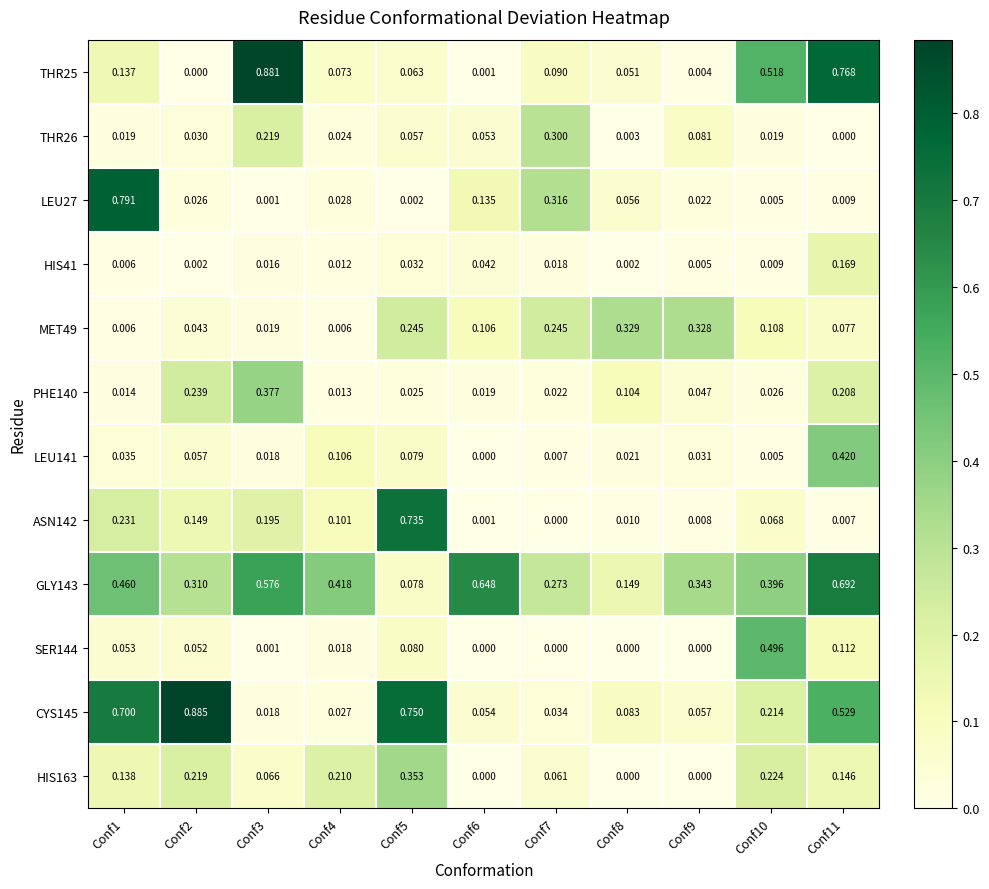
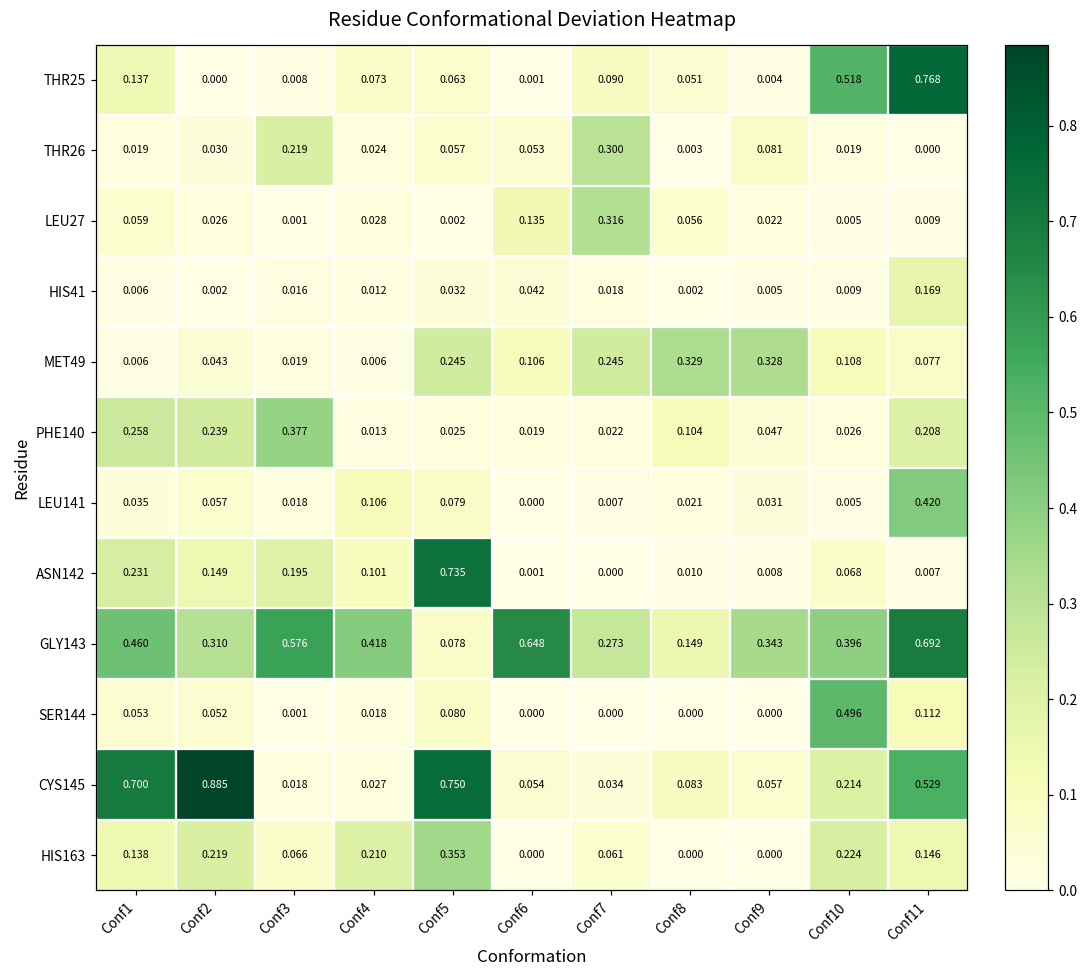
  {
    "THR25": {
      "Conf1": 0.137,
      "Conf2": 0.000,
-     "Conf3": 0.881,
+     "Conf3": 0.008,
      "Conf4": 0.073,
      "Conf5": 0.063,
      "Conf6": 0.001,
      "Conf7": 0.090,
      "Conf8": 0.051,
      "Conf9": 0.004,
      "Conf10": 0.518,
      "Conf11": 0.768
    },
    "THR26": {
      "Conf1": 0.019,
      "Conf2": 0.030,
      "Conf3": 0.219,
      "Conf4": 0.024,
      "Conf5": 0.057,
      "Conf6": 0.053,
      "Conf7": 0.300,
      "Conf8": 0.003,
      "Conf9": 0.081,
      "Conf10": 0.019,
      "Conf11": 0.000
    },
    "LEU27": {
-     "Conf1": 0.791,
+     "Conf1": 0.059,
      "Conf2": 0.026,
      "Conf3": 0.001,
      "Conf4": 0.028,
      "Conf5": 0.002,
      "Conf6": 0.135,
      "Conf7": 0.316,
      "Conf8": 0.056,
      "Conf9": 0.022,
      "Conf10": 0.005,
      "Conf11": 0.009
    },
    "HIS41": {
      "Conf1": 0.006,
      "Conf2": 0.002,
      "Conf3": 0.016,
      "Conf4": 0.012,
      "Conf5": 0.032,
      "Conf6": 0.042,
      "Conf7": 0.018,
      "Conf8": 0.002,
      "Conf9": 0.005,
      "Conf10": 0.009,
      "Conf11": 0.169
    },
    "MET49": {
      "Conf1": 0.006,
      "Conf2": 0.043,
      "Conf3": 0.019,
      "Conf4": 0.006,
      "Conf5": 0.245,
      "Conf6": 0.106,
      "Conf7": 0.245,
      "Conf8": 0.329,
      "Conf9": 0.328,
      "Conf10": 0.108,
      "Conf11": 0.077
    },
    "PHE140": {
-     "Conf1": 0.014,
+     "Conf1": 0.258,
      "Conf2": 0.239,
      "Conf3": 0.377,
      "Conf4": 0.013,
      "Conf5": 0.025,
      "Conf6": 0.019,
      "Conf7": 0.022,
      "Conf8": 0.104,
      "Conf9": 0.047,
      "Conf10": 0.026,
      "Conf11": 0.208
    },
    "LEU141": {
      "Conf1": 0.035,
      "Conf2": 0.057,
      "Conf3": 0.018,
      "Conf4": 0.106,
      "Conf5": 0.079,
      "Conf6": 0.000,
      "Conf7": 0.007,
      "Conf8": 0.021,
      "Conf9": 0.031,
      "Conf10": 0.005,
      "Conf11": 0.420
    },
    "ASN142": {
      "Conf1": 0.231,
      "Conf2": 0.149,
      "Conf3": 0.195,
      "Conf4": 0.101,
      "Conf5": 0.735,
      "Conf6": 0.001,
      "Conf7": 0.000,
      "Conf8": 0.010,
      "Conf9": 0.008,
      "Conf10": 0.068,
      "Conf11": 0.007
    },
    "GLY143": {
      "Conf1": 0.460,
      "Conf2": 0.310,
      "Conf3": 0.576,
      "Conf4": 0.418,
      "Conf5": 0.078,
      "Conf6": 0.648,
      "Conf7": 0.273,
      "Conf8": 0.149,
      "Conf9": 0.343,
      "Conf10": 0.396,
      "Conf11": 0.692
    },
    "SER144": {
      "Conf1": 0.053,
      "Conf2": 0.052,
      "Conf3": 0.001,
      "Conf4": 0.018,
      "Conf5": 0.080,
      "Conf6": 0.000,
      "Conf7": 0.000,
      "Conf8": 0.000,
      "Conf9": 0.000,
      "Conf10": 0.496,
      "Conf11": 0.112
    },
    "CYS145": {
      "Conf1": 0.700,
      "Conf2": 0.885,
      "Conf3": 0.018,
      "Conf4": 0.027,
      "Conf5": 0.750,
      "Conf6": 0.054,
      "Conf7": 0.034,
      "Conf8": 0.083,
      "Conf9": 0.057,
      "Conf10": 0.214,
      "Conf11": 0.529
    },
    "HIS163": {
      "Conf1": 0.138,
      "Conf2": 0.219,
      "Conf3": 0.066,
      "Conf4": 0.210,
      "Conf5": 0.353,
      "Conf6": 0.000,
      "Conf7": 0.061,
      "Conf8": 0.000,
      "Conf9": 0.000,
      "Conf10": 0.224,
      "Conf11": 0.146
    }
  }
